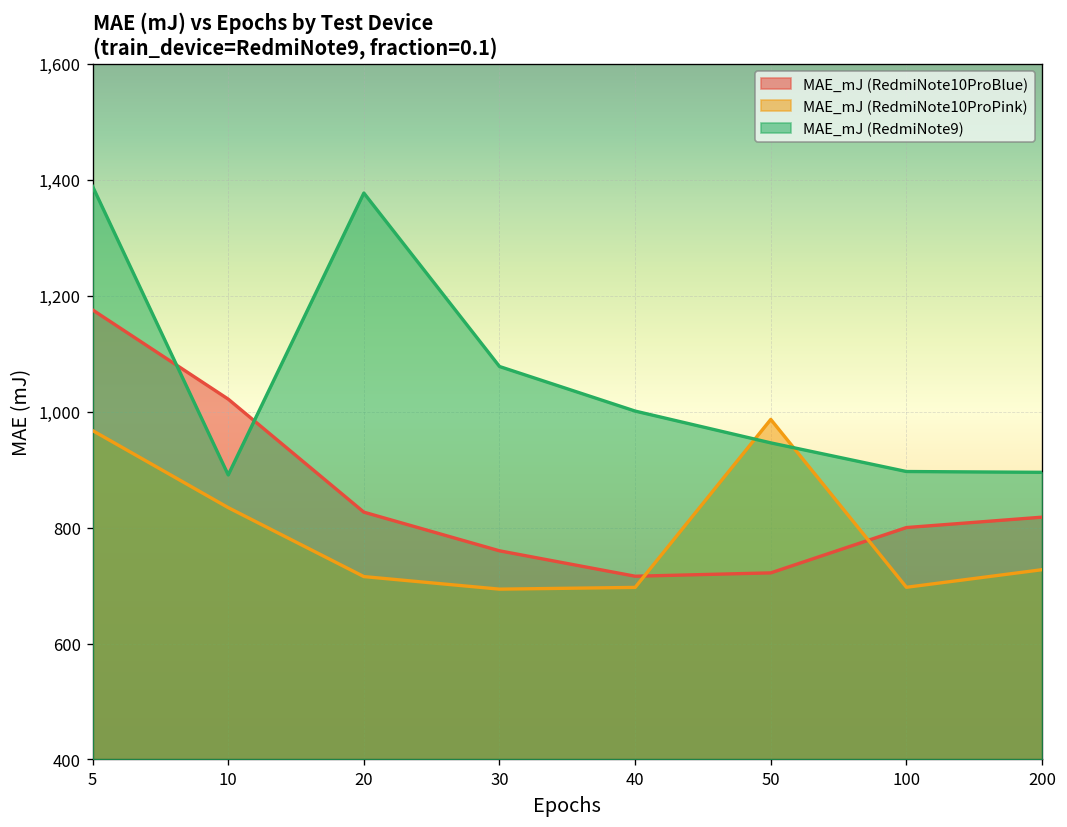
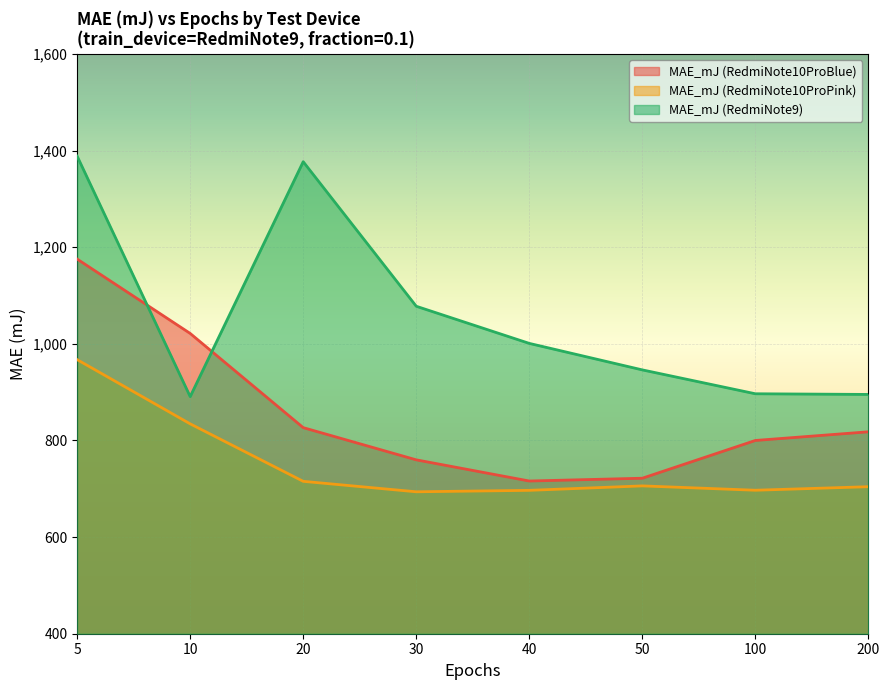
  {
    "MAE_mJ (RedmiNote10ProBlue)": {
      "5": "1,180",
      "10": "1,020",
      "20": "830",
      "30": "760",
      "40": "720",
      "50": "720",
      "100": "800",
      "200": "820"
    },
    "MAE_mJ (RedmiNote10ProPink)": {
      "5": "970",
      "10": "830",
      "20": "720",
      "30": "690",
      "40": "700",
-     "50": "990",
+     "50": "710",
      "100": "700",
-     "200": "730"
+     "200": "700"
    },
    "MAE_mJ (RedmiNote9)": {
      "5": "1,390",
      "10": "890",
      "20": "1,380",
      "30": "1,080",
      "40": "1,000",
      "50": "950",
      "100": "900",
      "200": "900"
    }
  }
